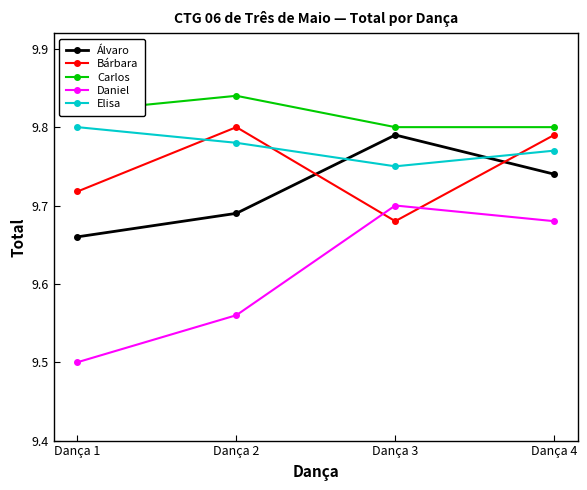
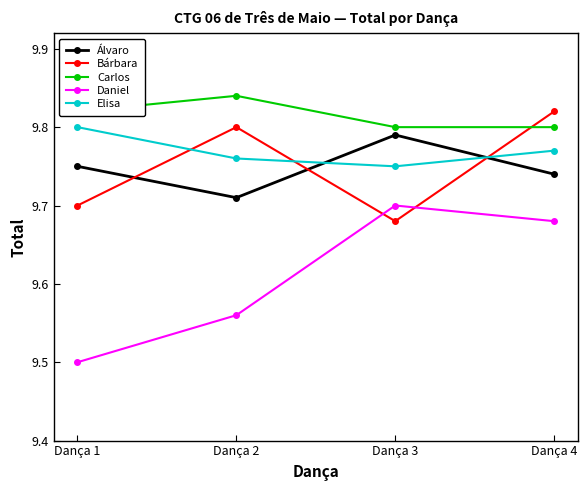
  {
    "Álvaro": {
-     "Dança 1": 9.66,
-     "Dança 2": 9.69,
+     "Dança 1": 9.75,
+     "Dança 2": 9.71,
      "Dança 3": 9.79,
      "Dança 4": 9.74
    },
    "Bárbara": {
-     "Dança 1": 9.72,
+     "Dança 1": 9.70,
      "Dança 2": 9.80,
      "Dança 3": 9.68,
-     "Dança 4": 9.79
+     "Dança 4": 9.82
    },
    "Carlos": {
      "Dança 2": 9.84,
      "Dança 3": 9.80,
      "Dança 4": 9.80
    },
    "Daniel": {
      "Dança 1": 9.50,
      "Dança 2": 9.56,
      "Dança 3": 9.70,
      "Dança 4": 9.68
    },
    "Elisa": {
      "Dança 1": 9.80,
-     "Dança 2": 9.78,
+     "Dança 2": 9.76,
      "Dança 3": 9.75,
      "Dança 4": 9.77
    }
  }
